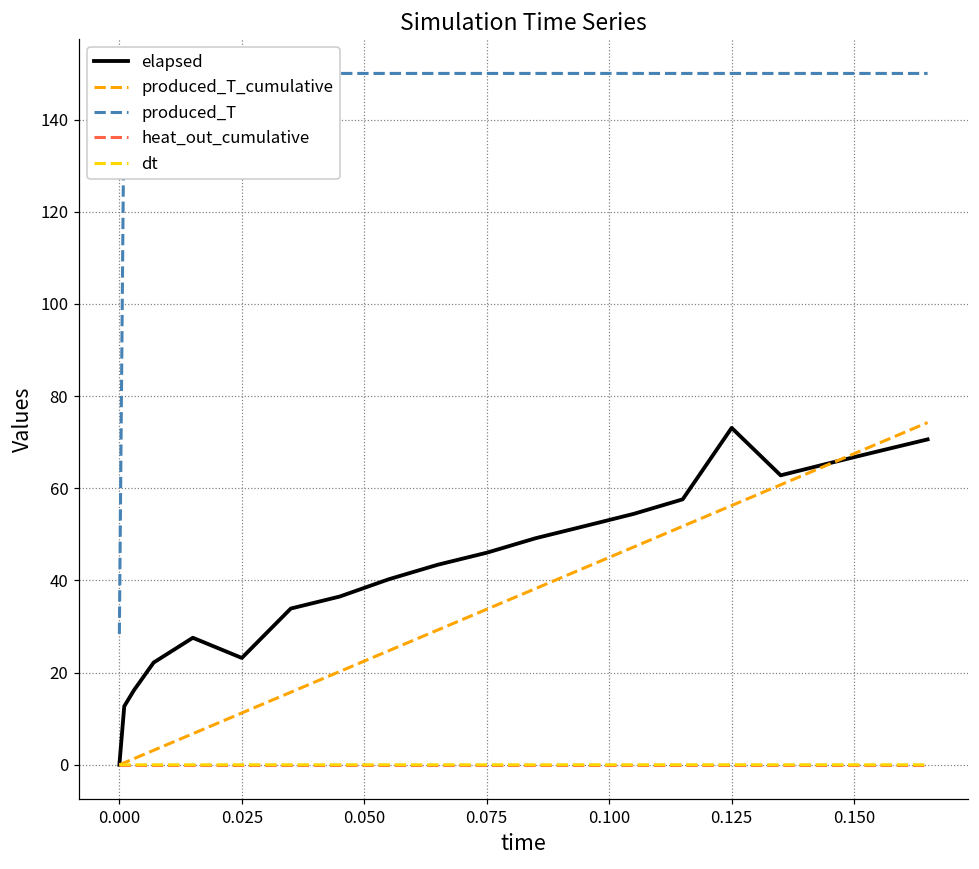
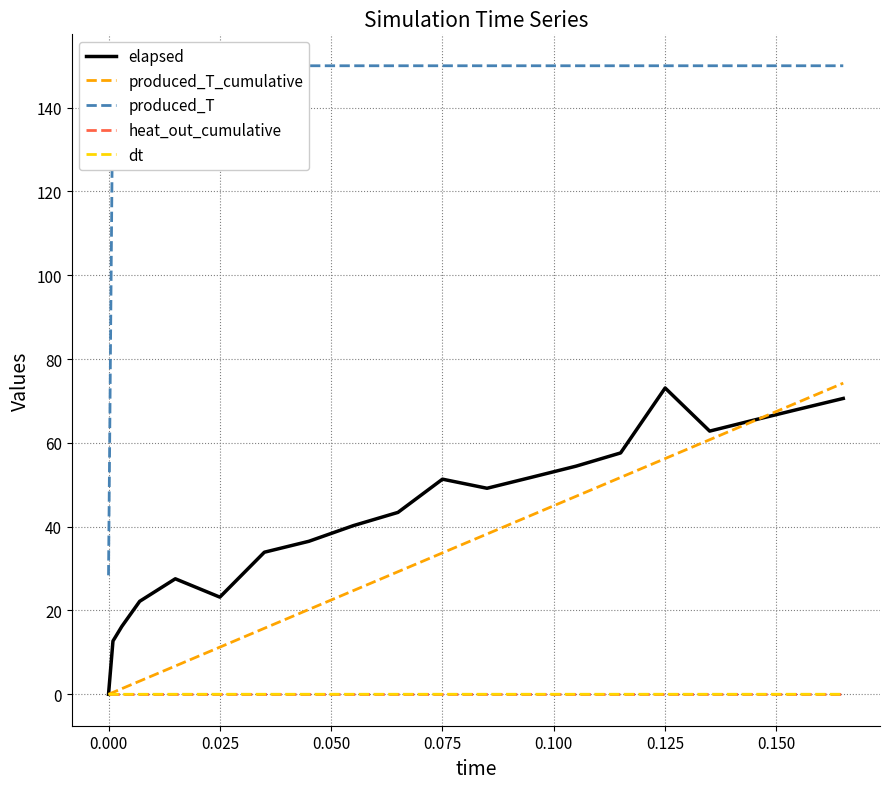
  {
    "elapsed": {
      "0.025": 23,
-     "0.075": 46,
+     "0.075": 51,
      "0.125": 73
    },
    "produced_T": {
      "0.000": 28,
      "0.075": 150,
      "0.125": 150
    }
  }
